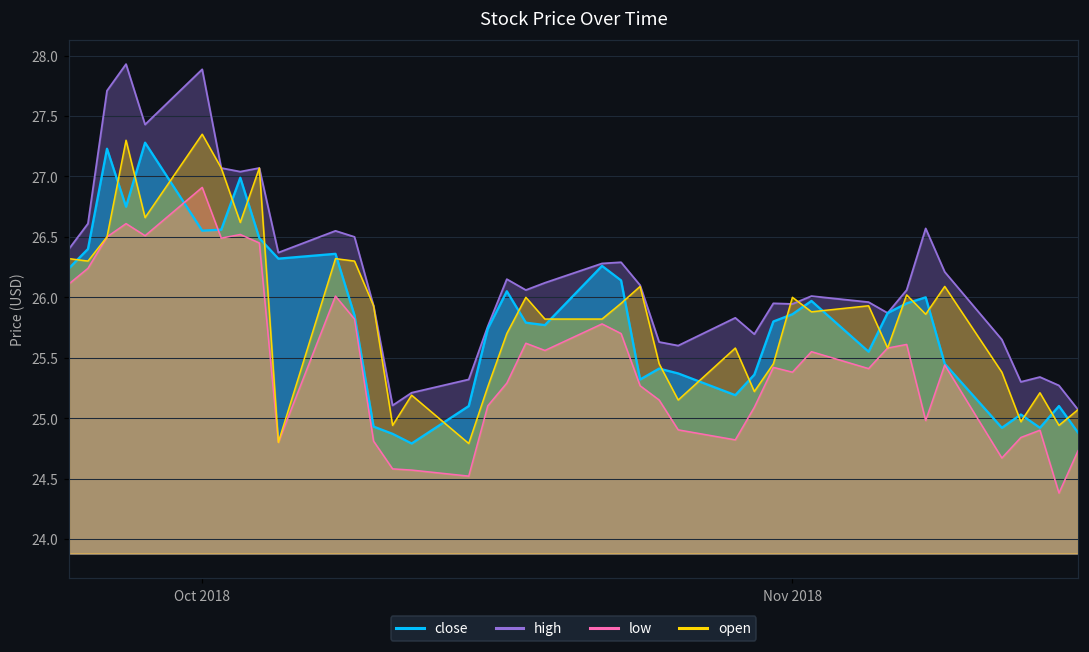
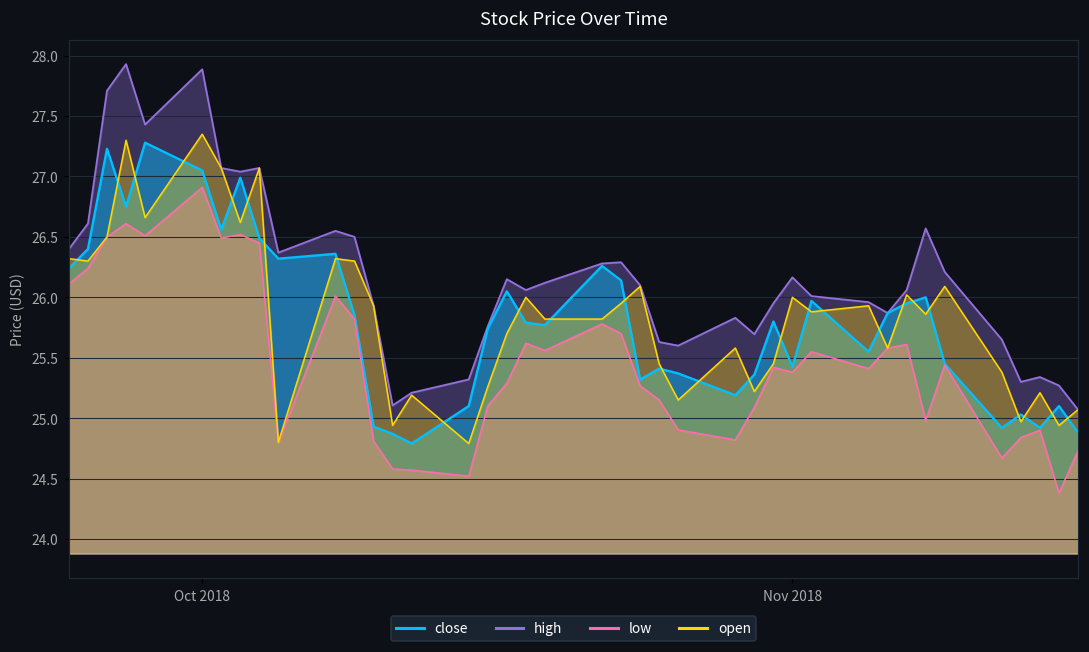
  {
    "high": {
      "Oct 2018": 27.89,
-     "Nov 2018": 25.94
+     "Nov 2018": 26.17
    },
    "close": {
-     "Oct 2018": 26.55,
-     "Nov 2018": 25.86
+     "Oct 2018": 27.05,
+     "Nov 2018": 25.43
    },
    "low": {
      "Oct 2018": 26.91,
      "Nov 2018": 25.38
    },
    "open": {
      "Oct 2018": 27.35,
      "Nov 2018": 26.00
    }
  }
